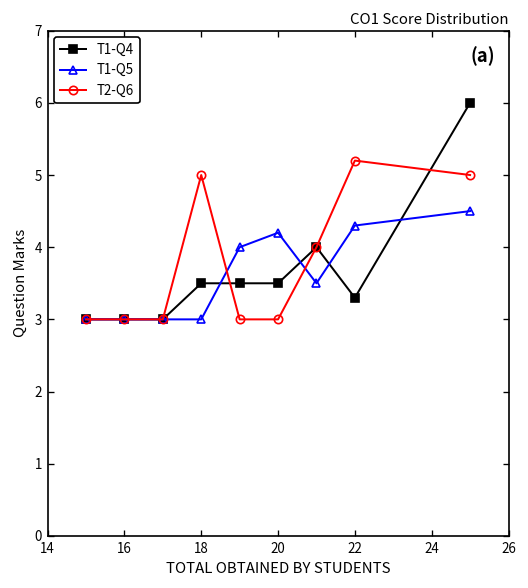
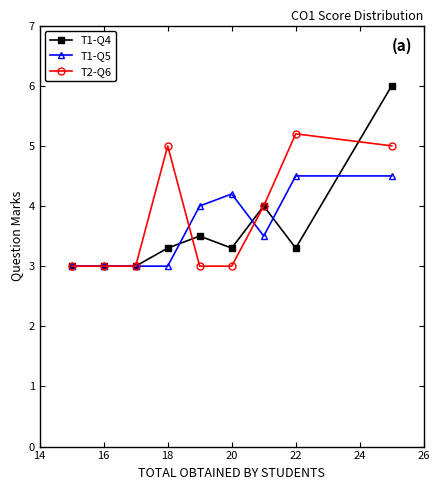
  {
    "T1-Q4": {
-     "18": 3.5,
-     "20": 3.5,
+     "18": 3.3,
+     "20": 3.3,
      "22": 3.3
    },
    "T1-Q5": {
      "18": 3.0,
      "20": 4.2,
-     "22": 4.3
+     "22": 4.5
    },
    "T2-Q6": {
      "18": 5.0,
      "20": 3.0,
      "22": 5.2
    }
  }
